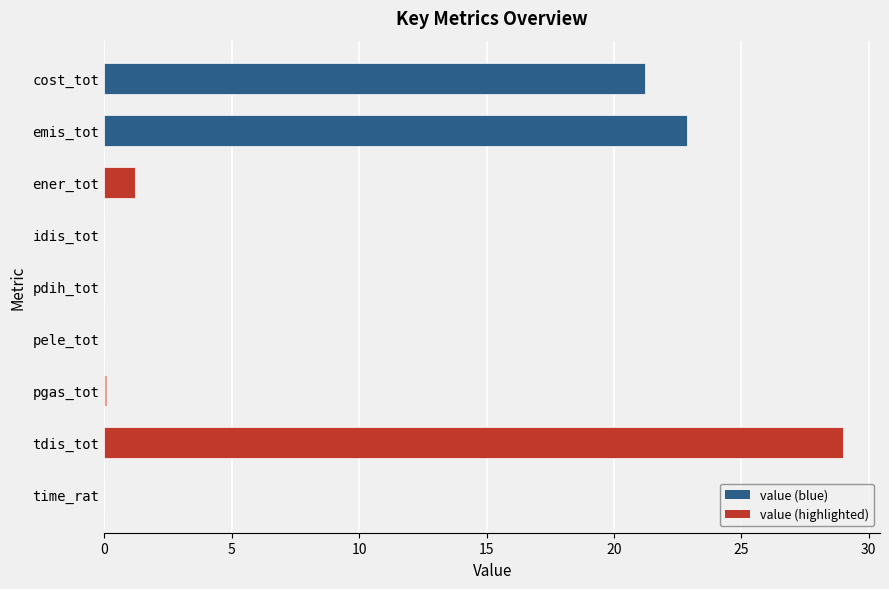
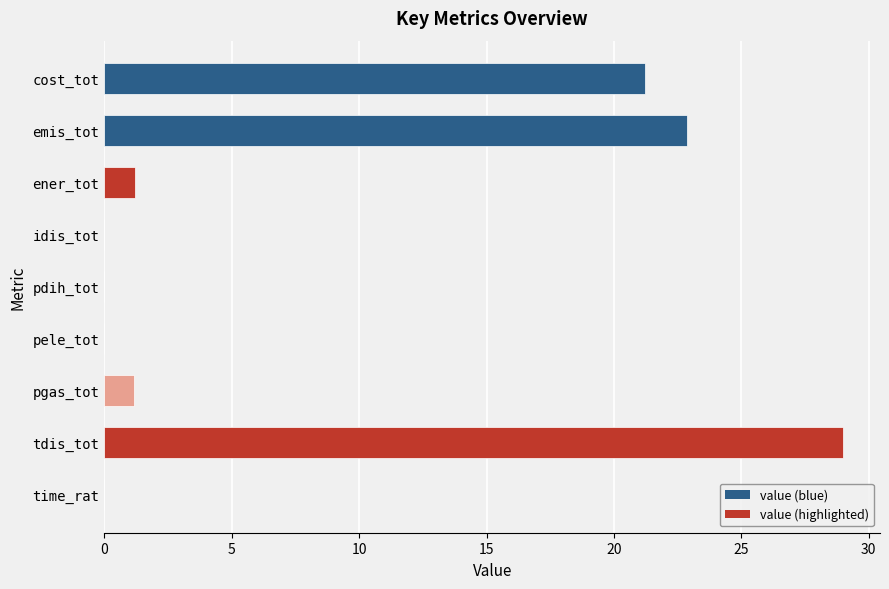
  {
    "cost_tot": 21.2,
    "emis_tot": 22.9,
    "ener_tot": 1.2,
    "idis_tot": 0.0,
    "pdih_tot": 0.0,
-   "pgas_tot": 0.1,
+   "pgas_tot": 1.1,
    "tdis_tot": 29.0
  }
